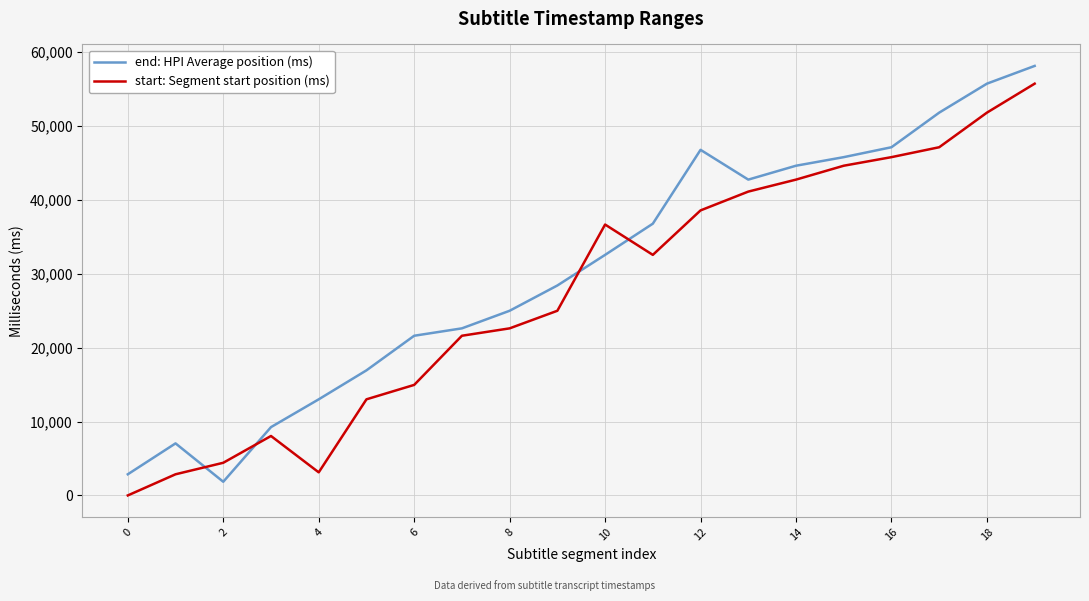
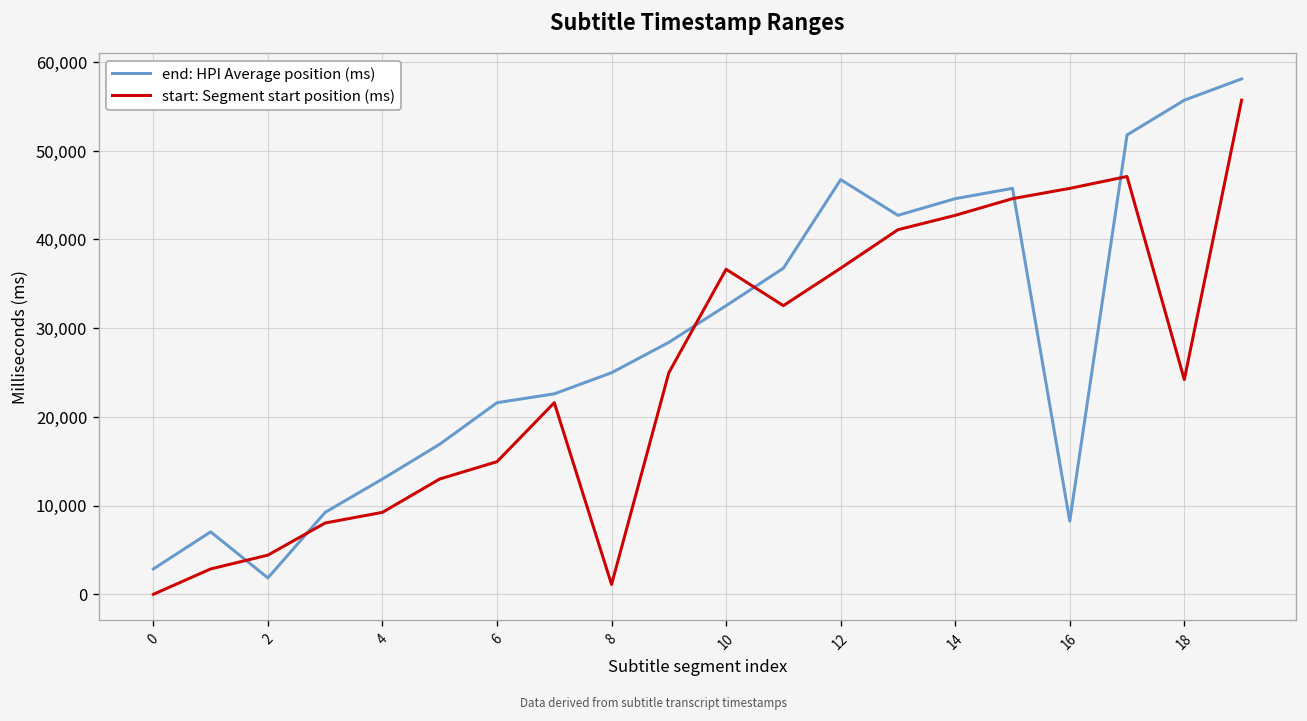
  {
    "end: HPI Average position (ms)": {
      "0": "3,000",
      "2": "2,000",
      "4": "13,000",
      "6": "22,000",
      "8": "25,000",
      "10": "33,000",
      "12": "47,000",
      "14": "45,000",
-     "16": "47,000",
+     "16": "8,000",
      "18": "56,000"
    },
    "start: Segment start position (ms)": {
      "0": "0",
      "2": "4,000",
-     "4": "3,000",
+     "4": "9,000",
      "6": "15,000",
-     "8": "23,000",
+     "8": "1,000",
      "10": "37,000",
-     "12": "39,000",
+     "12": "37,000",
      "14": "43,000",
      "16": "46,000",
-     "18": "52,000"
+     "18": "24,000"
    }
  }
